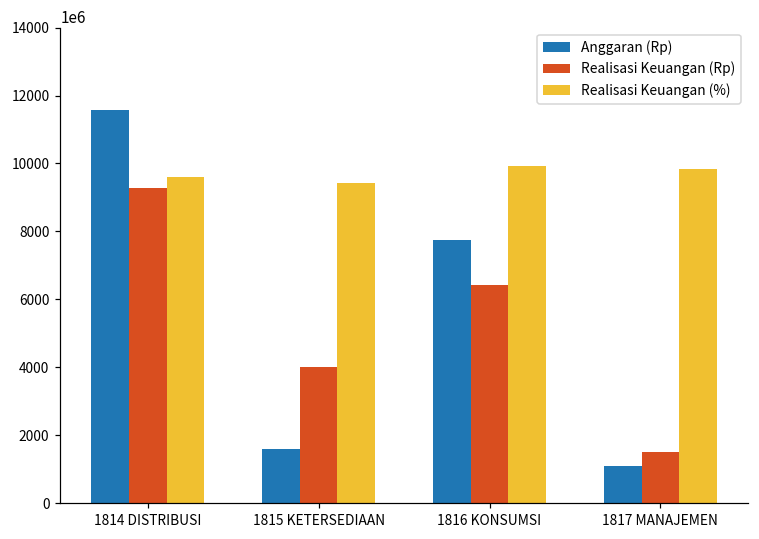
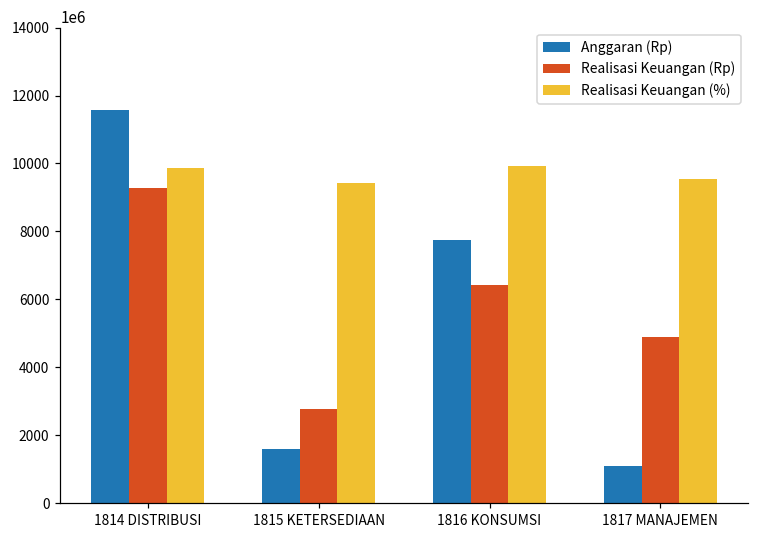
  {
    "Anggaran (Rp)": {
      "1814 DISTRIBUSI": 11600000000,
      "1815 KETERSEDIAAN": 1600000000,
      "1816 KONSUMSI": 7700000000,
      "1817 MANAJEMEN": 1100000000
    },
    "Realisasi Keuangan (Rp)": {
      "1814 DISTRIBUSI": 9300000000,
-     "1815 KETERSEDIAAN": 4000000000,
+     "1815 KETERSEDIAAN": 2800000000,
      "1816 KONSUMSI": 6400000000,
-     "1817 MANAJEMEN": 1500000000
+     "1817 MANAJEMEN": 4900000000
    },
    "Realisasi Keuangan (%)": {
-     "1814 DISTRIBUSI": 9600000000,
+     "1814 DISTRIBUSI": 9900000000,
      "1815 KETERSEDIAAN": 9400000000,
      "1816 KONSUMSI": 9900000000,
-     "1817 MANAJEMEN": 9900000000
+     "1817 MANAJEMEN": 9500000000
    }
  }
